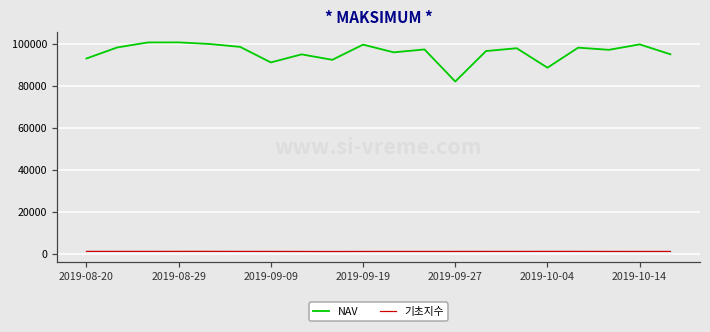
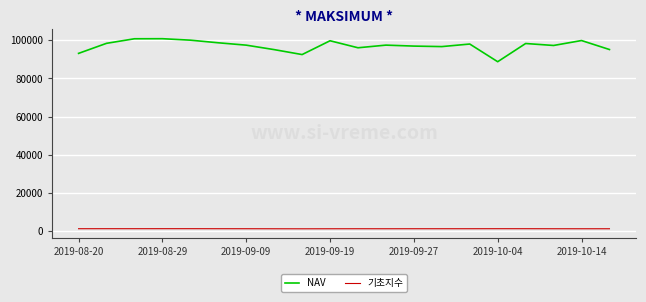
  {
    "NAV": {
      "2019-08-20": 93000,
      "2019-08-29": 101000,
-     "2019-09-09": 91000,
+     "2019-09-09": 97000,
      "2019-09-19": 100000,
-     "2019-09-27": 82000,
+     "2019-09-27": 97000,
      "2019-10-04": 89000,
      "2019-10-14": 100000
    },
    "기초지수": {
      "2019-08-20": 1000,
      "2019-08-29": 1000,
      "2019-09-09": 1000,
      "2019-09-19": 1000,
      "2019-09-27": 1000,
      "2019-10-04": 1000,
      "2019-10-14": 1000
    }
  }
